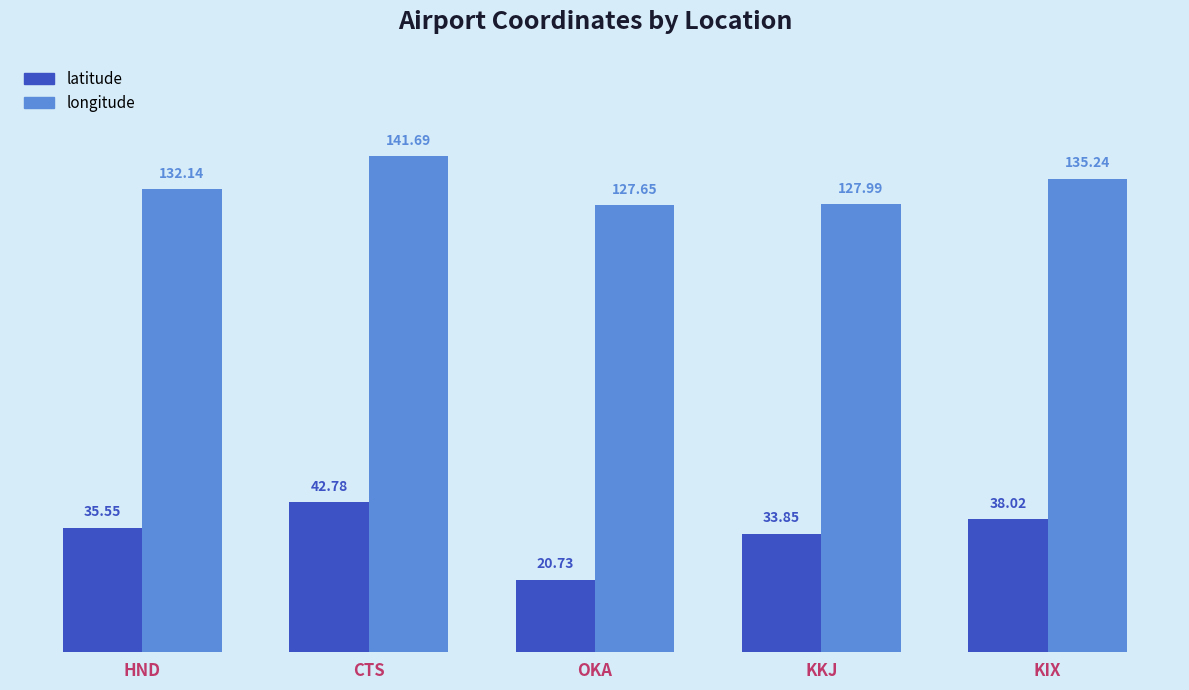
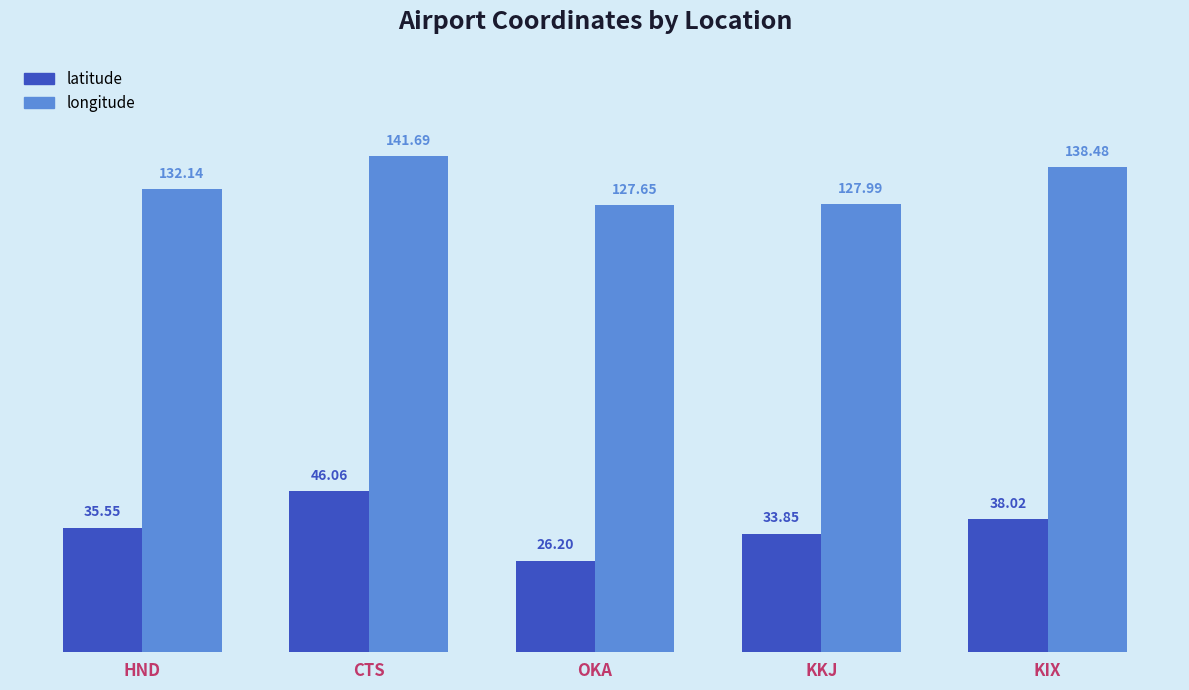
  {
    "latitude": {
      "HND": 35.55,
-     "CTS": 42.78,
-     "OKA": 20.73,
+     "CTS": 46.06,
+     "OKA": 26.20,
      "KKJ": 33.85,
      "KIX": 38.02
    },
    "longitude": {
      "HND": 132.14,
      "CTS": 141.69,
      "OKA": 127.65,
      "KKJ": 127.99,
-     "KIX": 135.24
+     "KIX": 138.48
    }
  }
